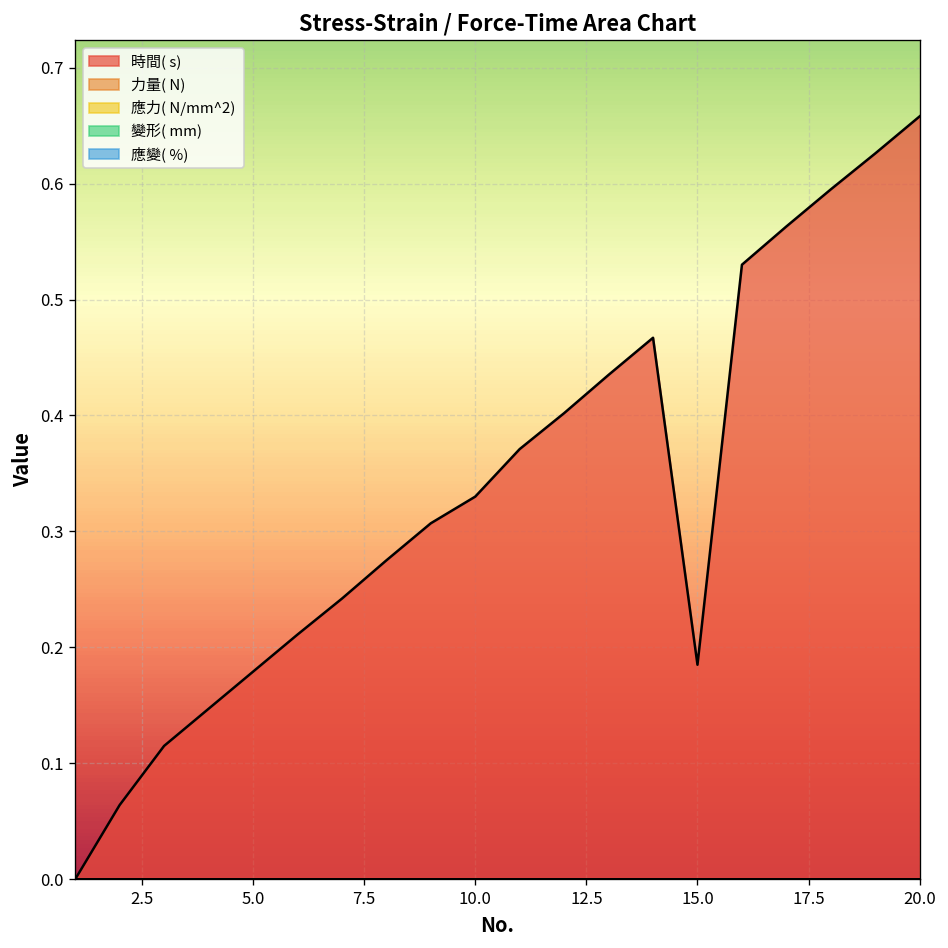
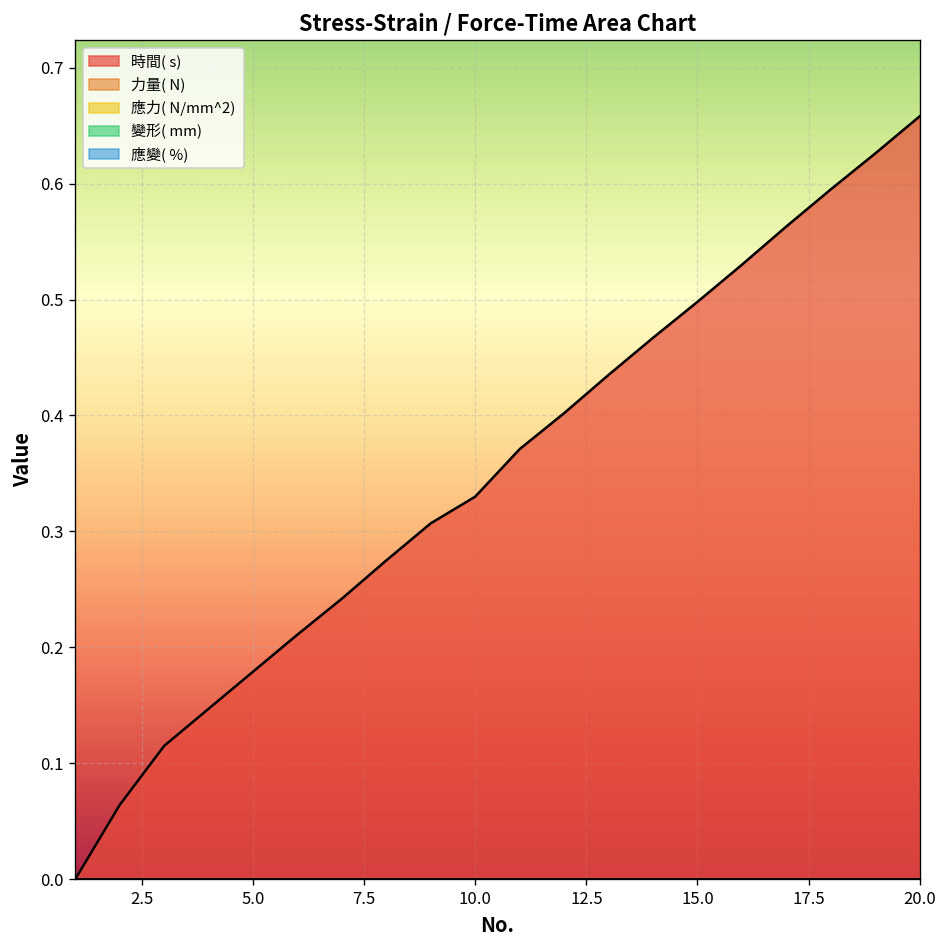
  {
    "時間( s)": {
      "5.0": 0.18,
      "10.0": 0.33,
-     "15.0": 0.19,
+     "15.0": 0.50,
      "20.0": 0.66
    },
    "應變( %)": {
      "5.0": 0.00,
      "10.0": 0.00,
      "15.0": 0.00,
      "20.0": 0.00
    }
  }
